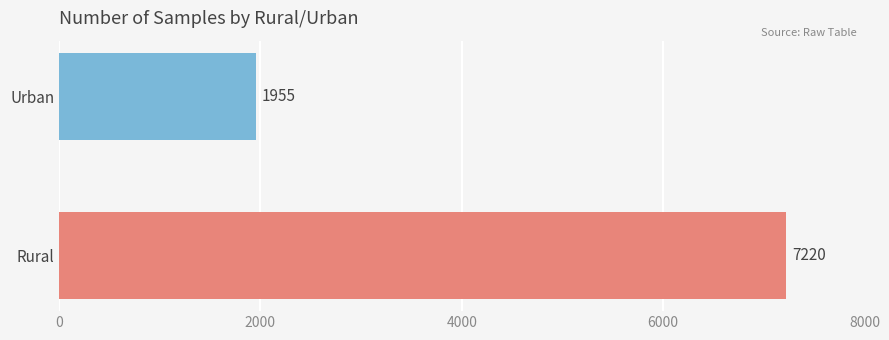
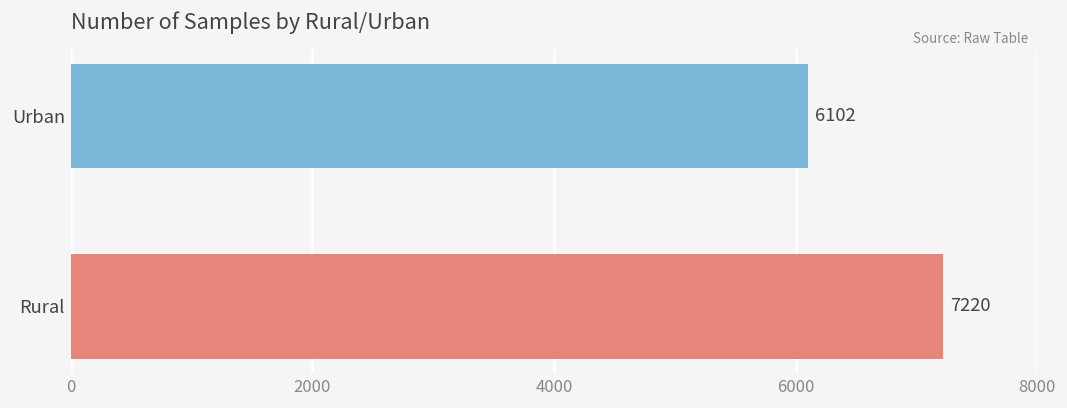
  {
-   "Urban": 1955,
+   "Urban": 6102,
    "Rural": 7220
  }
